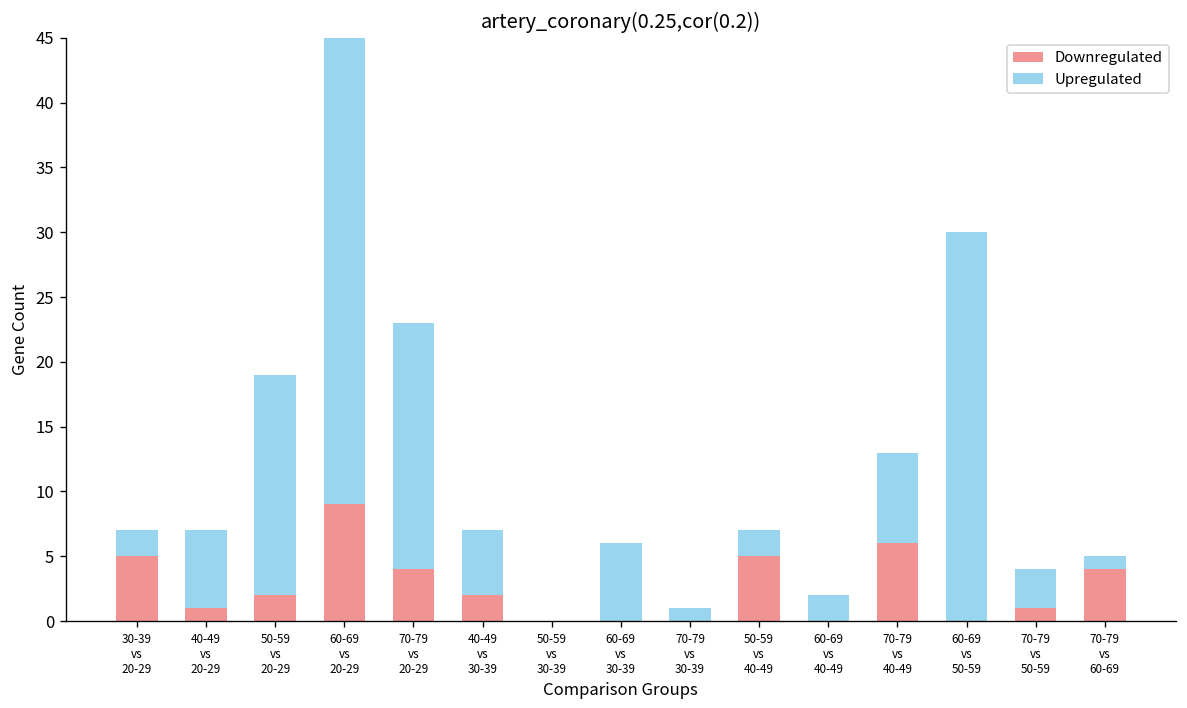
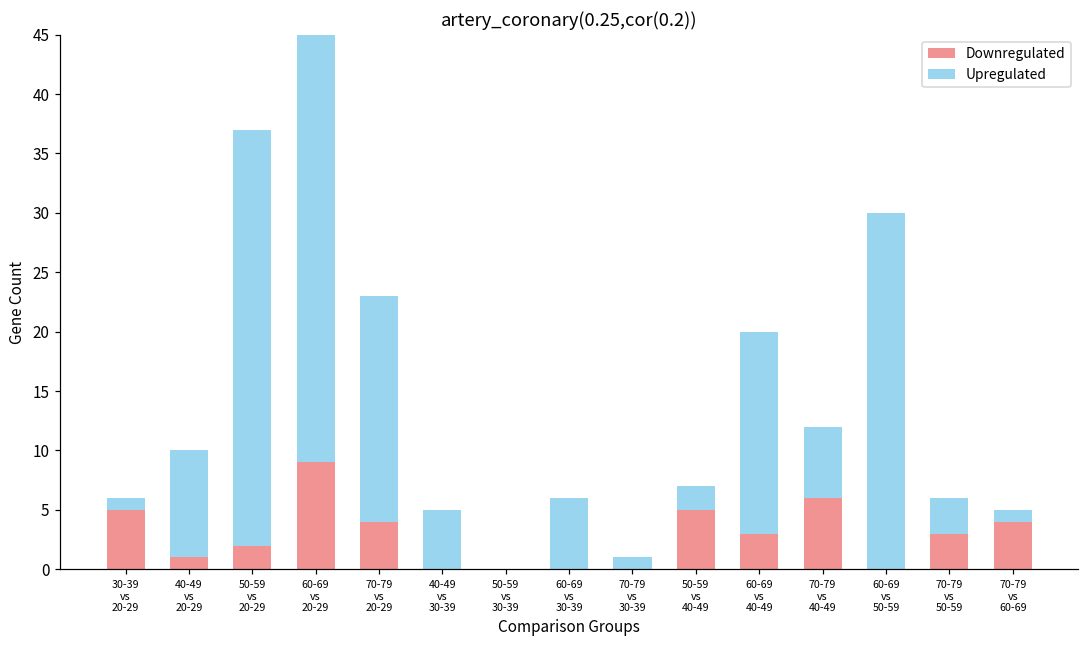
  {
    "Downregulated": {
      "30-39 vs 20-29": 5,
      "40-49 vs 20-29": 1,
      "50-59 vs 20-29": 2,
      "60-69 vs 20-29": 9,
      "70-79 vs 20-29": 4,
-     "40-49 vs 30-39": 2,
+     "40-49 vs 30-39": 0,
      "50-59 vs 30-39": 0,
      "60-69 vs 30-39": 0,
      "70-79 vs 30-39": 0,
      "50-59 vs 40-49": 5,
-     "60-69 vs 40-49": 0,
+     "60-69 vs 40-49": 3,
      "70-79 vs 40-49": 6,
      "60-69 vs 50-59": 0,
-     "70-79 vs 50-59": 1,
+     "70-79 vs 50-59": 3,
      "70-79 vs 60-69": 4
    },
    "Upregulated": {
-     "30-39 vs 20-29": 2,
-     "40-49 vs 20-29": 6,
-     "50-59 vs 20-29": 17,
+     "30-39 vs 20-29": 1,
+     "40-49 vs 20-29": 9,
+     "50-59 vs 20-29": 35,
      "70-79 vs 20-29": 19,
      "40-49 vs 30-39": 5,
      "50-59 vs 30-39": 0,
      "60-69 vs 30-39": 6,
      "70-79 vs 30-39": 1,
      "50-59 vs 40-49": 2,
-     "60-69 vs 40-49": 2,
-     "70-79 vs 40-49": 7,
+     "60-69 vs 40-49": 17,
+     "70-79 vs 40-49": 6,
      "60-69 vs 50-59": 30,
      "70-79 vs 50-59": 3,
      "70-79 vs 60-69": 1
    }
  }
